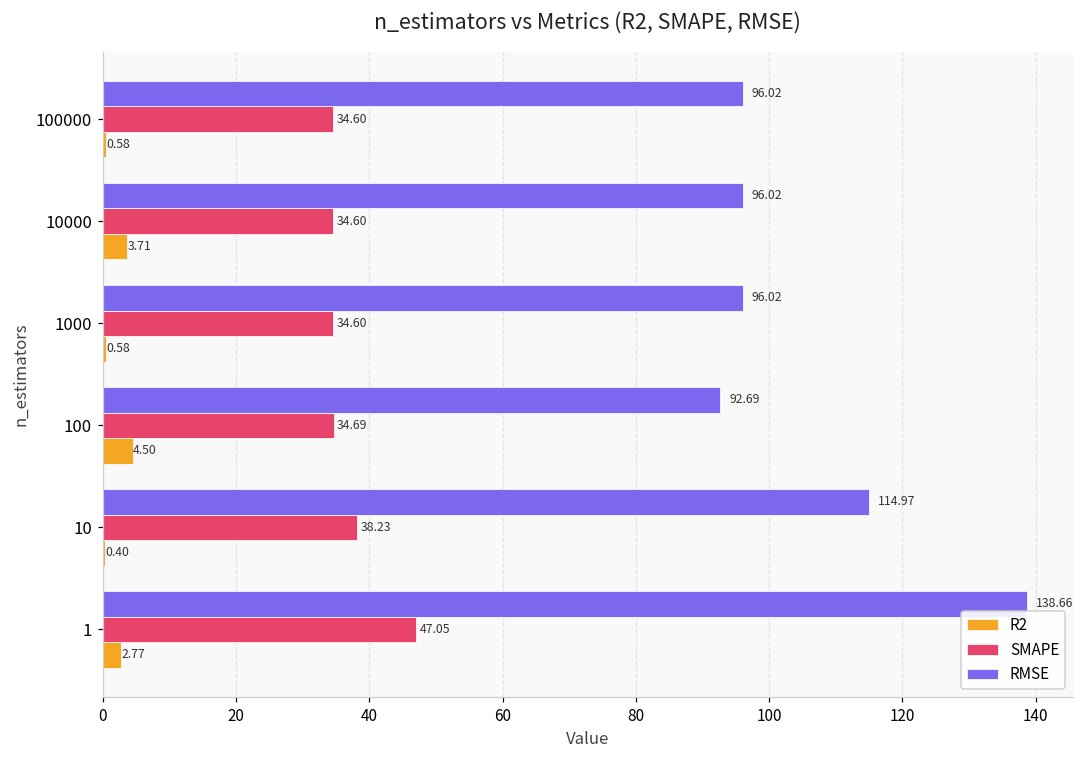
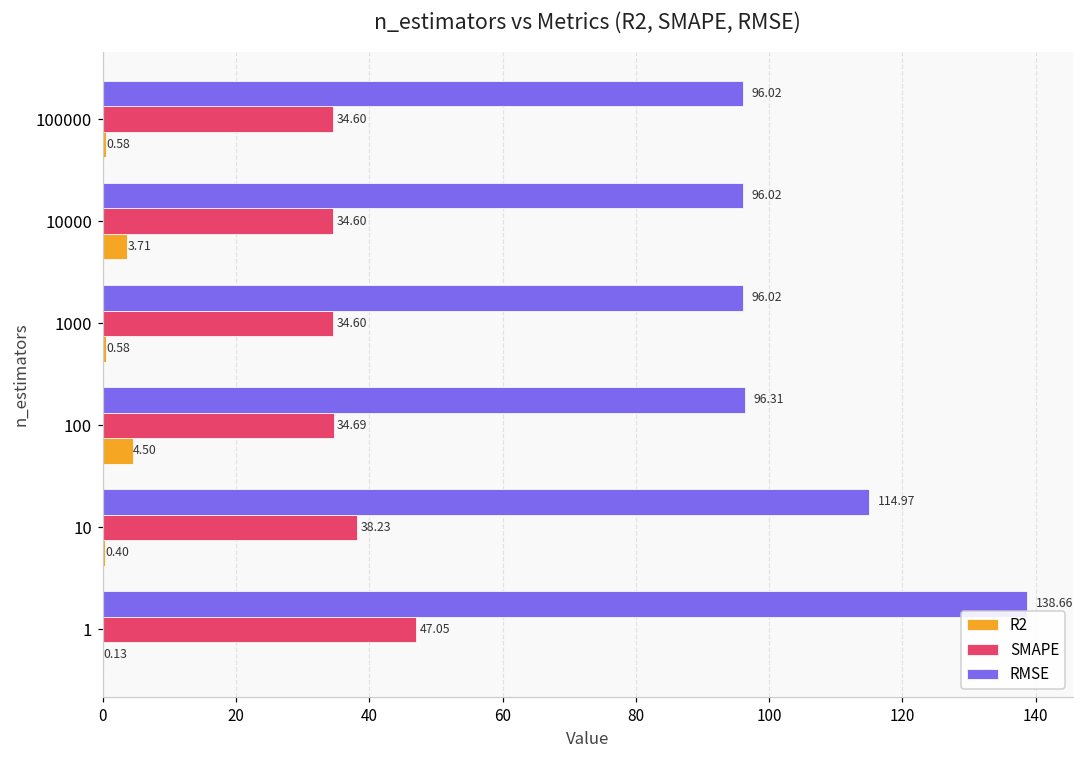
  {
    "R2": {
      "100000": 0.58,
      "10000": 3.71,
      "1000": 0.58,
      "100": 4.50,
      "10": 0.40,
-     "1": 2.77
+     "1": 0.13
    },
    "SMAPE": {
      "100000": 34.60,
      "10000": 34.60,
      "1000": 34.60,
      "100": 34.69,
      "10": 38.23,
      "1": 47.05
    },
    "RMSE": {
      "100000": 96.02,
      "10000": 96.02,
      "1000": 96.02,
-     "100": 92.69,
+     "100": 96.31,
      "10": 114.97,
      "1": 138.66
    }
  }
